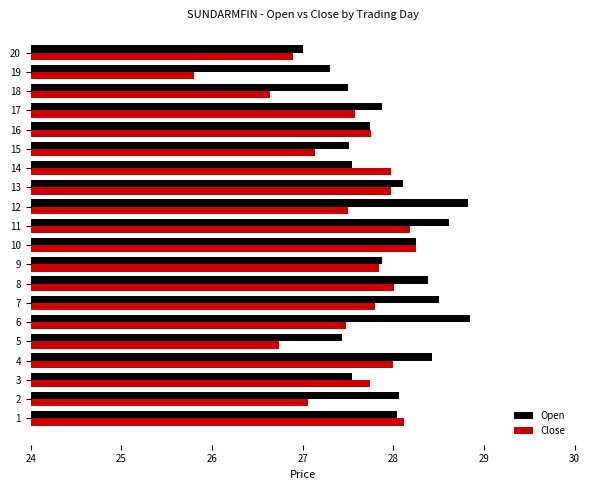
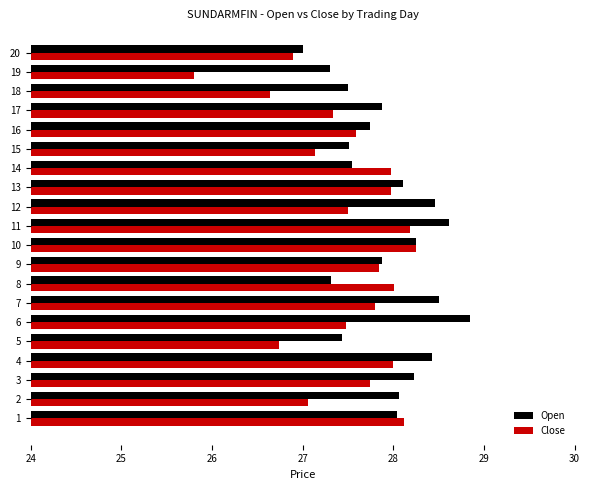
  {
    "Open": {
      "20": 27.0,
      "19": 27.3,
      "18": 27.5,
      "17": 27.9,
      "16": 27.7,
      "15": 27.5,
      "14": 27.5,
      "13": 28.1,
-     "12": 28.8,
+     "12": 28.5,
      "11": 28.6,
      "10": 28.3,
      "9": 27.9,
-     "8": 28.4,
+     "8": 27.3,
      "7": 28.5,
      "6": 28.9,
      "5": 27.4,
      "4": 28.4,
-     "3": 27.5,
+     "3": 28.2,
      "2": 28.1,
      "1": 28.0
    },
    "Close": {
      "20": 26.9,
      "19": 25.8,
      "18": 26.6,
-     "17": 27.6,
-     "16": 27.8,
+     "17": 27.3,
+     "16": 27.6,
      "15": 27.1,
      "14": 28.0,
      "13": 28.0,
      "12": 27.5,
      "11": 28.2,
      "10": 28.3,
      "9": 27.8,
      "8": 28.0,
      "7": 27.8,
      "6": 27.5,
      "5": 26.7,
      "4": 28.0,
      "3": 27.7,
      "2": 27.1,
      "1": 28.1
    }
  }
